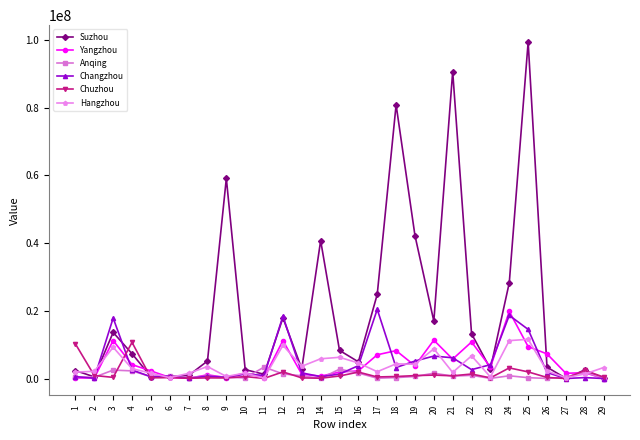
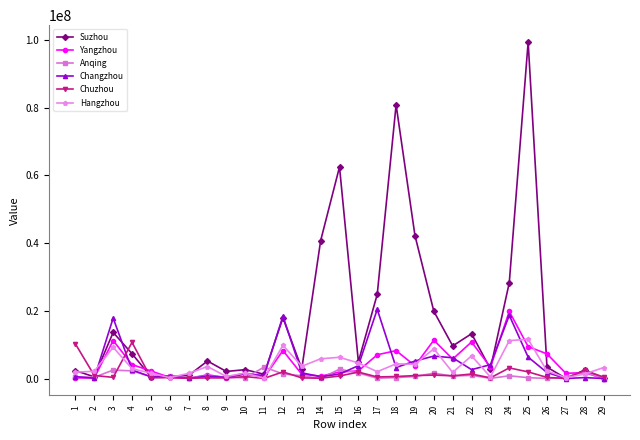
  {
    "Suzhou": {
      "3": 14000000,
      "4": 7000000,
      "8": 5000000,
-     "9": 59000000,
+     "9": 2000000,
      "10": 3000000,
      "14": 41000000,
-     "15": 8000000,
+     "15": 62000000,
      "17": 25000000,
      "18": 81000000,
      "19": 42000000,
-     "20": 17000000,
-     "21": 91000000,
+     "20": 20000000,
+     "21": 10000000,
      "22": 13000000,
      "24": 28000000,
      "25": 99000000,
      "26": 3000000
    },
    "Yangzhou": {
      "3": 11000000,
      "4": 4000000,
-     "12": 11000000,
+     "12": 8000000,
      "17": 7000000,
      "18": 8000000,
      "20": 11000000,
      "22": 11000000,
      "24": 20000000,
      "25": 9000000,
      "26": 7000000,
      "27": 2000000
    },
    "Changzhou": {
      "3": 18000000,
      "16": 4000000,
      "17": 20000000,
      "18": 3000000,
      "19": 5000000,
      "20": 7000000,
      "22": 3000000,
      "24": 19000000,
-     "25": 15000000,
+     "25": 6000000,
      "28": 0
    },
    "Chuzhou": {
      "1": 10000000,
      "3": 0,
      "4": 11000000,
      "24": 3000000,
      "25": 2000000
    }
  }
